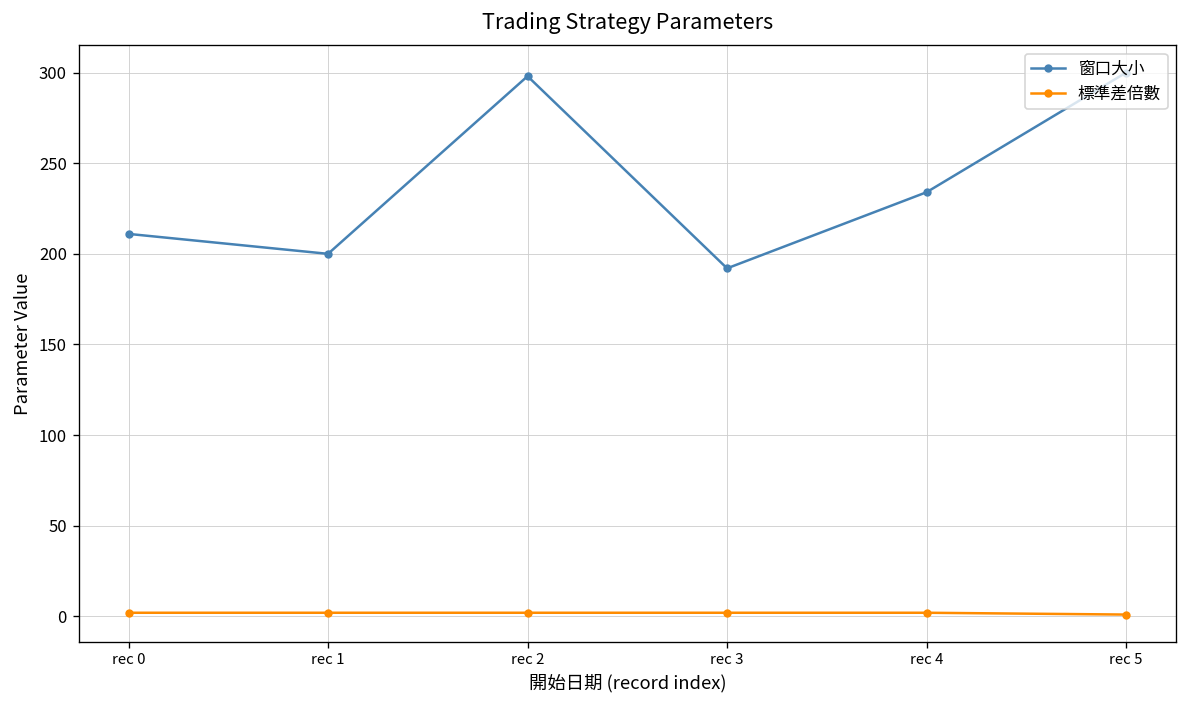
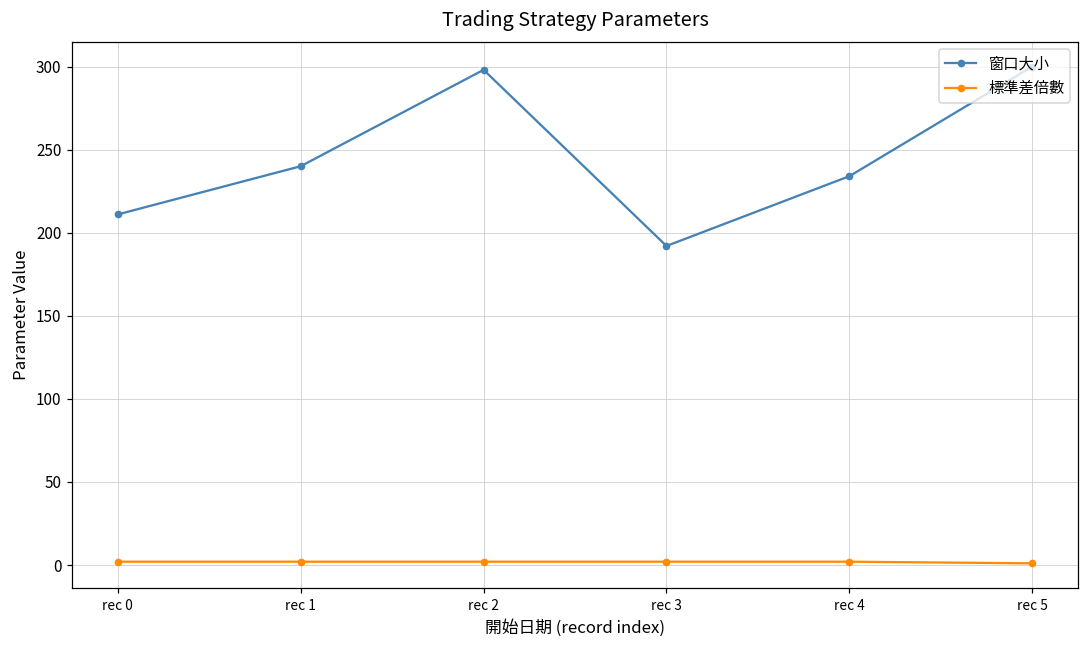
  {
    "窗口大小": {
      "rec 0": 211,
-     "rec 1": 200,
+     "rec 1": 240,
      "rec 2": 298,
      "rec 3": 192,
      "rec 4": 234
    },
    "標準差倍數": {
      "rec 0": 2,
      "rec 1": 2,
      "rec 2": 2,
      "rec 3": 2,
      "rec 4": 2,
      "rec 5": 1
    }
  }
